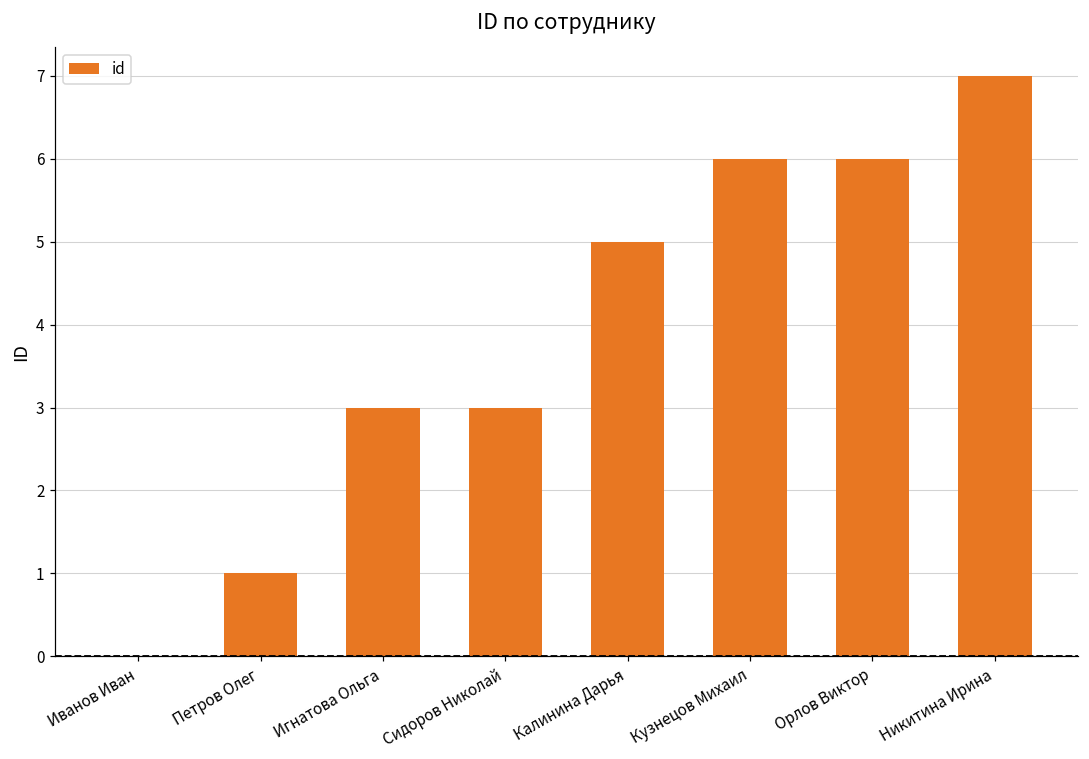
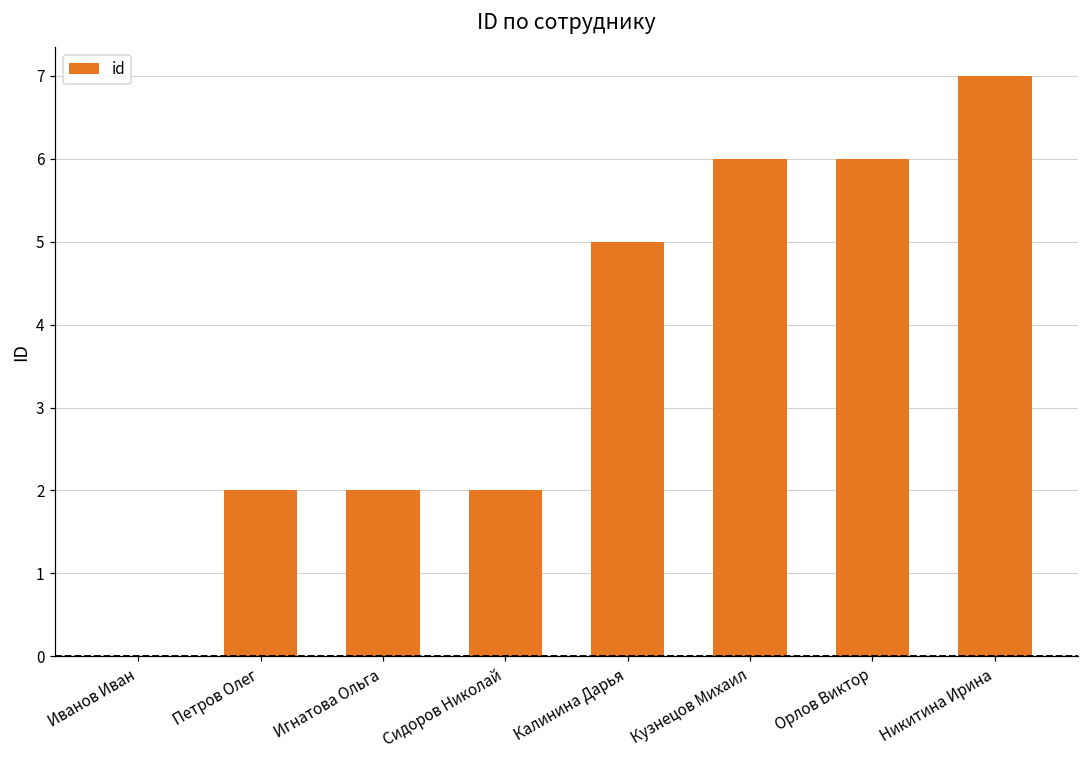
  {
    "Иванов Иван": 0,
-   "Петров Олег": 1,
-   "Игнатова Ольга": 3,
-   "Сидоров Николай": 3,
+   "Петров Олег": 2,
+   "Игнатова Ольга": 2,
+   "Сидоров Николай": 2,
    "Калинина Дарья": 5,
    "Кузнецов Михаил": 6,
    "Орлов Виктор": 6,
    "Никитина Ирина": 7
  }
